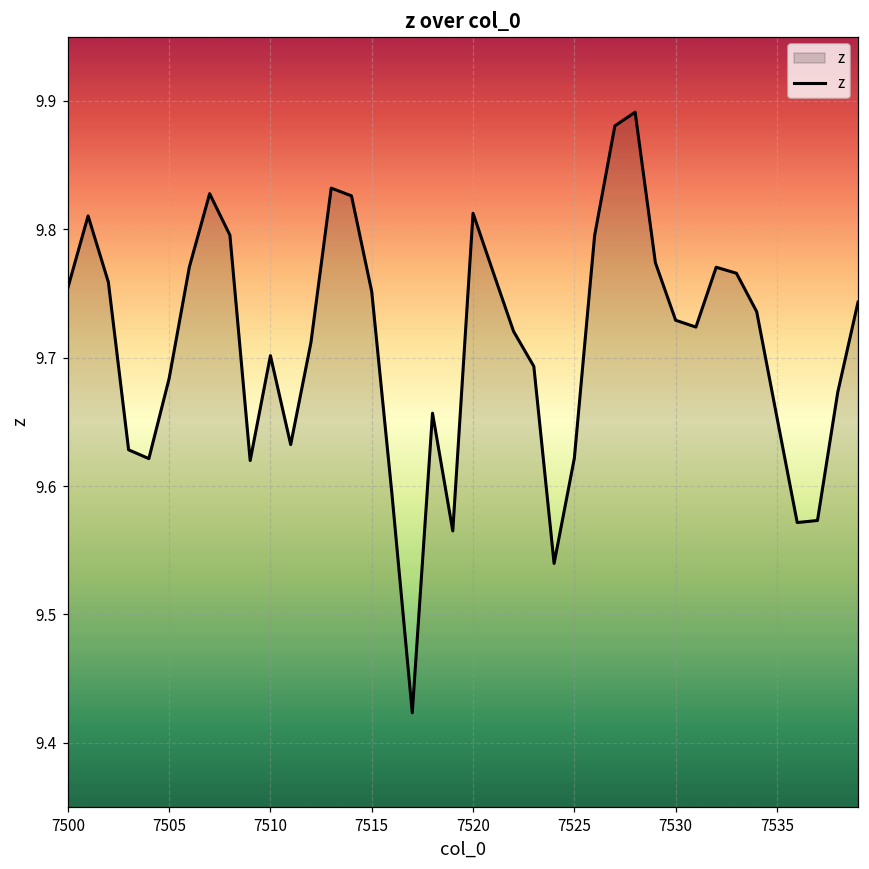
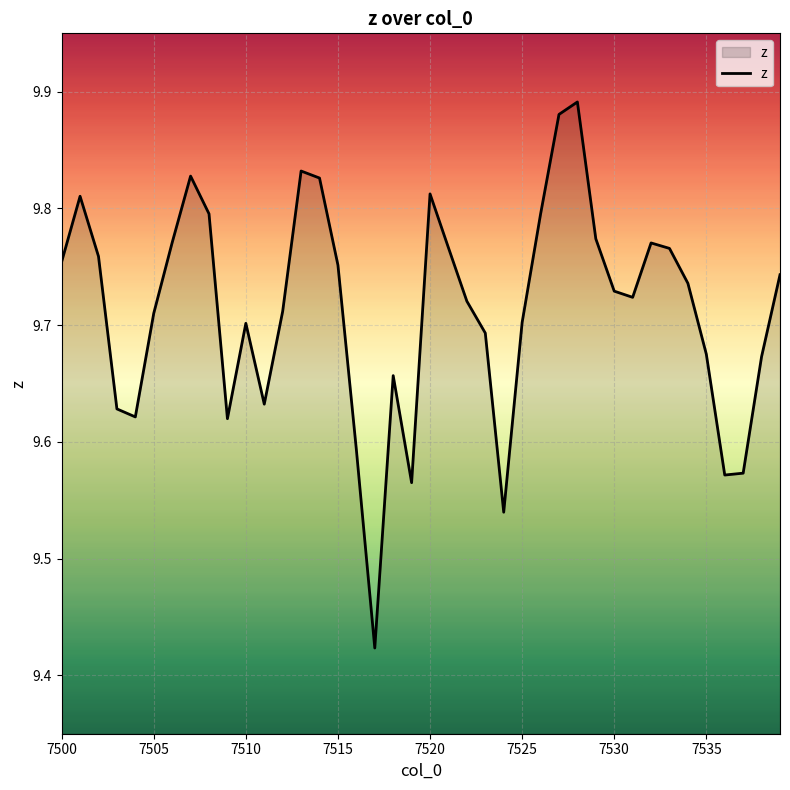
  {
    "7500": 9.754,
-   "7505": 9.684,
+   "7505": 9.710,
    "7510": 9.702,
    "7515": 9.751,
    "7520": 9.812,
-   "7525": 9.622,
+   "7525": 9.702,
    "7530": 9.729,
-   "7535": 9.653
+   "7535": 9.675
  }
